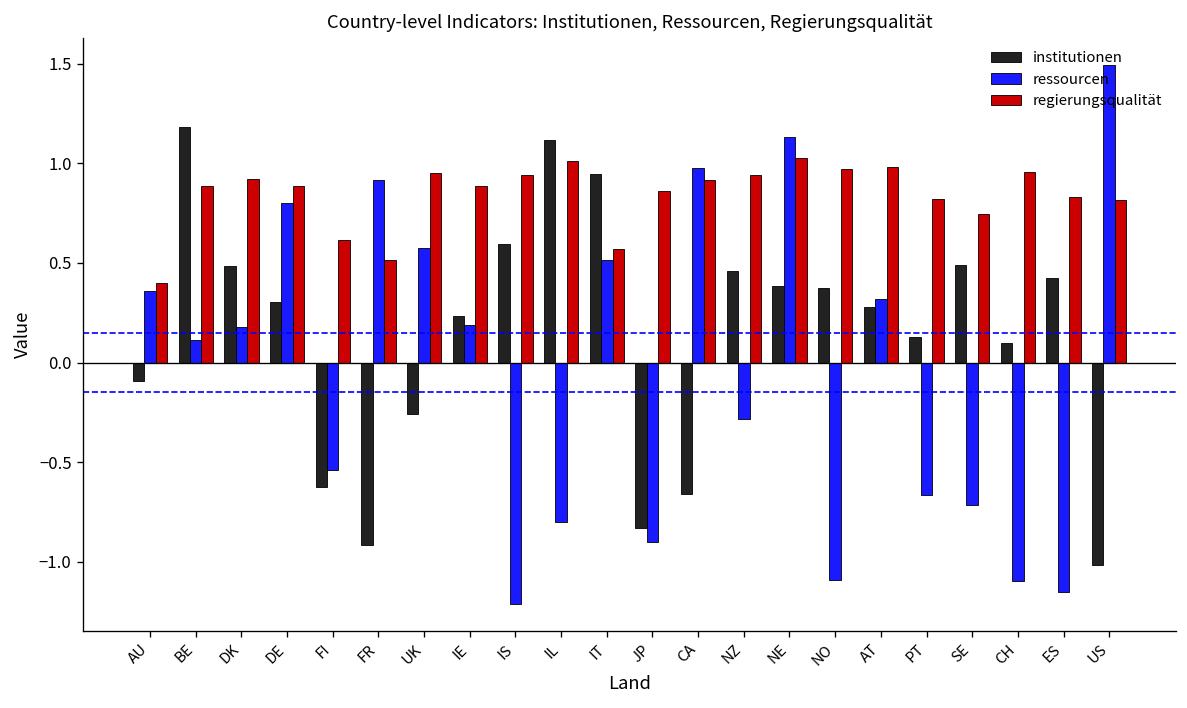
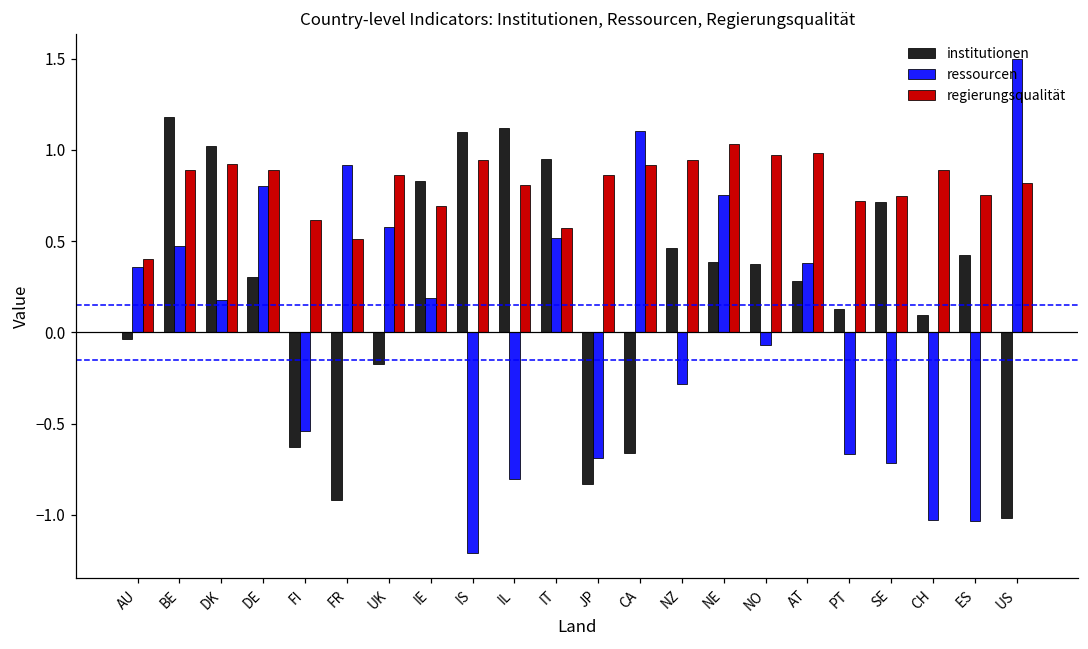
  {
    "institutionen": {
-     "AU": -0.09,
+     "AU": -0.03,
      "BE": 1.18,
-     "DK": 0.48,
+     "DK": 1.02,
      "DE": 0.30,
      "FI": -0.63,
      "FR": -0.92,
-     "UK": -0.26,
-     "IE": 0.24,
-     "IS": 0.59,
+     "UK": -0.17,
+     "IE": 0.83,
+     "IS": 1.10,
      "IL": 1.12,
      "IT": 0.95,
      "JP": -0.83,
      "CA": -0.66,
      "NZ": 0.46,
      "NE": 0.39,
      "NO": 0.38,
      "AT": 0.28,
      "PT": 0.13,
-     "SE": 0.49,
+     "SE": 0.71,
      "CH": 0.10,
      "ES": 0.42,
      "US": -1.02
    },
    "ressourcen": {
      "AU": 0.36,
-     "BE": 0.12,
+     "BE": 0.47,
      "DK": 0.18,
      "DE": 0.80,
      "FI": -0.54,
      "FR": 0.92,
      "UK": 0.57,
      "IE": 0.19,
      "IS": -1.21,
      "IL": -0.80,
      "IT": 0.52,
-     "JP": -0.90,
-     "CA": 0.98,
+     "JP": -0.69,
+     "CA": 1.10,
      "NZ": -0.28,
-     "NE": 1.13,
-     "NO": -1.09,
-     "AT": 0.32,
+     "NE": 0.75,
+     "NO": -0.07,
+     "AT": 0.38,
      "PT": -0.67,
      "SE": -0.72,
-     "CH": -1.10,
-     "ES": -1.15,
+     "CH": -1.03,
+     "ES": -1.03,
      "US": 1.50
    },
    "regierungsqualität": {
      "AU": 0.40,
      "BE": 0.89,
      "DK": 0.92,
      "DE": 0.89,
      "FI": 0.62,
      "FR": 0.51,
-     "UK": 0.95,
-     "IE": 0.89,
+     "UK": 0.86,
+     "IE": 0.69,
      "IS": 0.94,
-     "IL": 1.01,
+     "IL": 0.81,
      "IT": 0.57,
      "JP": 0.86,
      "CA": 0.92,
      "NZ": 0.94,
      "NE": 1.03,
      "NO": 0.97,
      "AT": 0.98,
-     "PT": 0.82,
+     "PT": 0.72,
      "SE": 0.75,
-     "CH": 0.96,
-     "ES": 0.83,
+     "CH": 0.89,
+     "ES": 0.75,
      "US": 0.82
    }
  }
